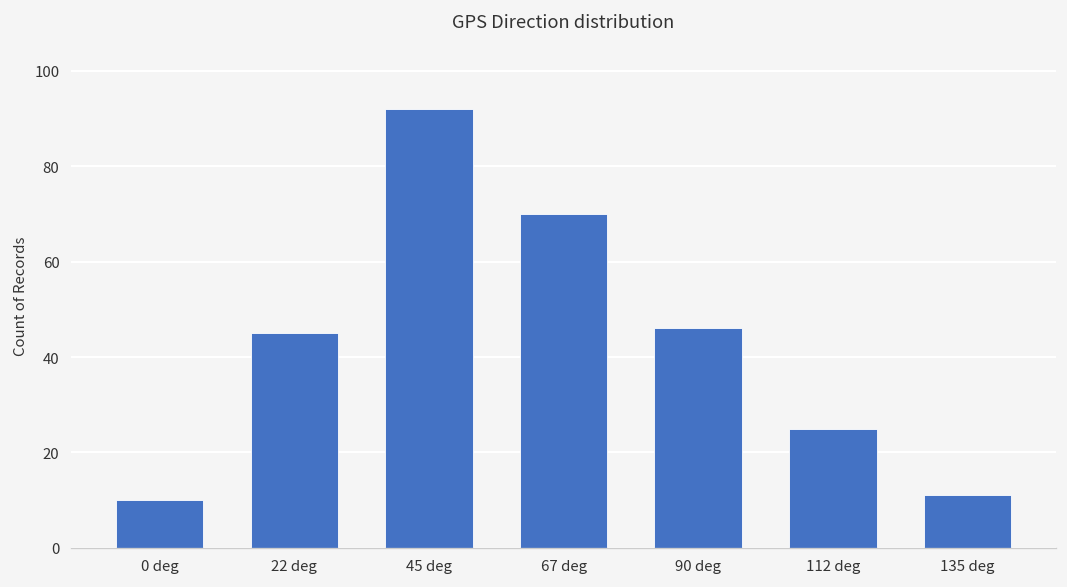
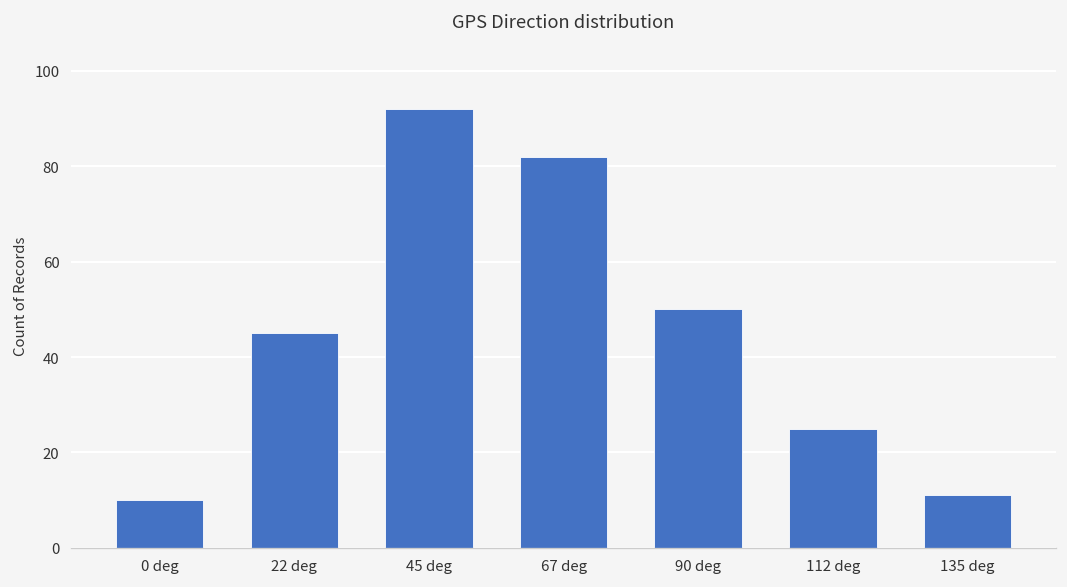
  {
    "0 deg": 10,
    "22 deg": 45,
    "45 deg": 92,
-   "67 deg": 70,
-   "90 deg": 46,
+   "67 deg": 82,
+   "90 deg": 50,
    "112 deg": 25,
    "135 deg": 11
  }
